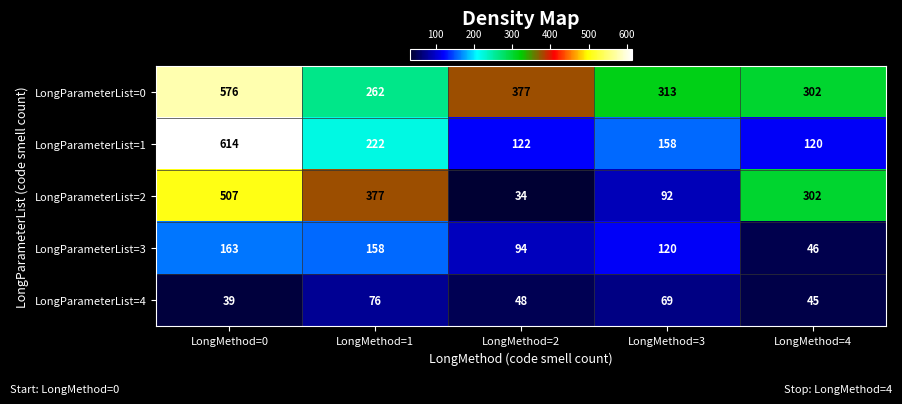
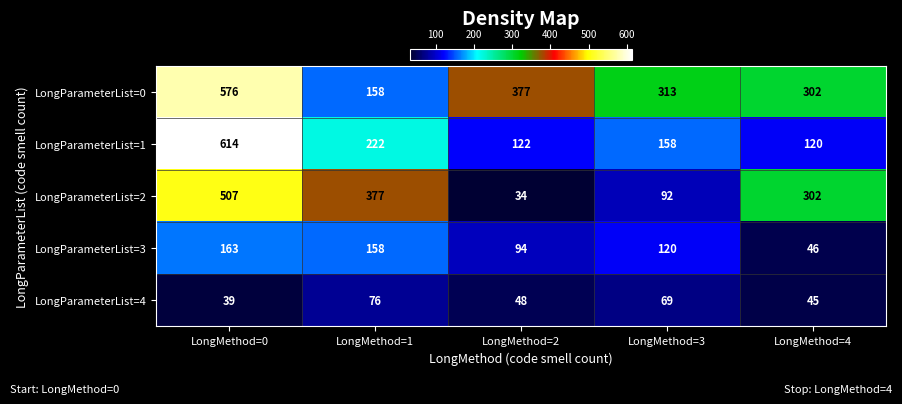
  {
    "LongParameterList=0": {
      "LongMethod=0": 576,
-     "LongMethod=1": 262,
+     "LongMethod=1": 158,
      "LongMethod=2": 377,
      "LongMethod=3": 313,
      "LongMethod=4": 302
    },
    "LongParameterList=1": {
      "LongMethod=0": 614,
      "LongMethod=1": 222,
      "LongMethod=2": 122,
      "LongMethod=3": 158,
      "LongMethod=4": 120
    },
    "LongParameterList=2": {
      "LongMethod=0": 507,
      "LongMethod=1": 377,
      "LongMethod=2": 34,
      "LongMethod=3": 92,
      "LongMethod=4": 302
    },
    "LongParameterList=3": {
      "LongMethod=0": 163,
      "LongMethod=1": 158,
      "LongMethod=2": 94,
      "LongMethod=3": 120,
      "LongMethod=4": 46
    },
    "LongParameterList=4": {
      "LongMethod=0": 39,
      "LongMethod=1": 76,
      "LongMethod=2": 48,
      "LongMethod=3": 69,
      "LongMethod=4": 45
    }
  }
